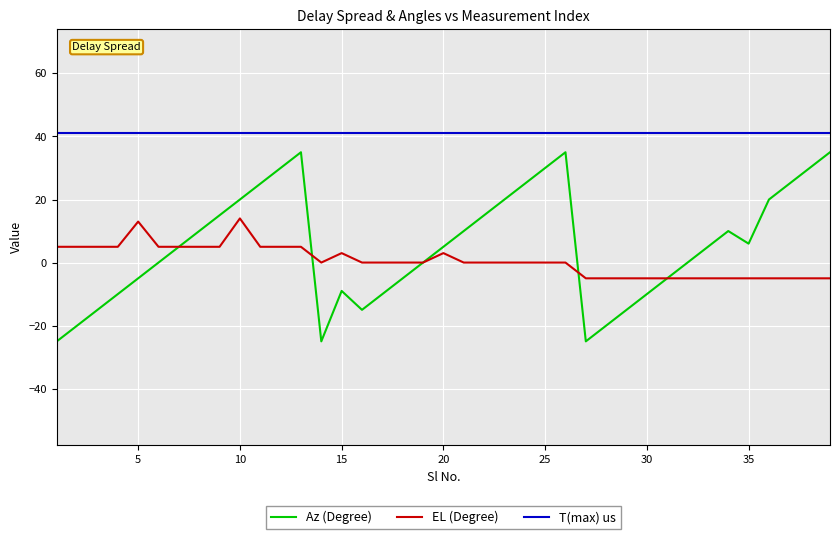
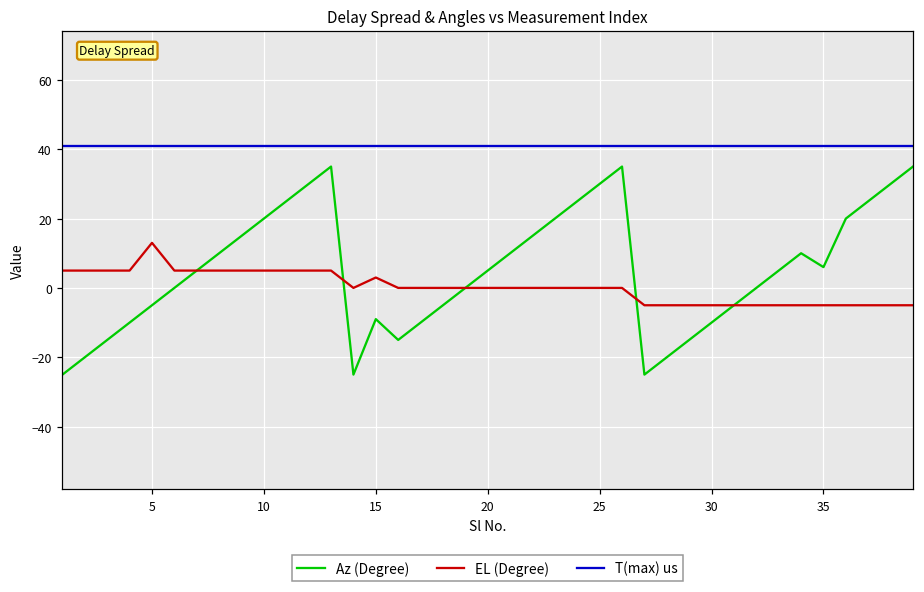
  {
    "Az (Degree)": {
      "5": -5,
      "10": 20,
      "15": -9,
      "20": 5,
      "25": 30,
      "30": -10,
      "35": 6
    },
    "EL (Degree)": {
      "5": 13,
-     "10": 14,
+     "10": 5,
      "15": 3,
-     "20": 3,
+     "20": 0,
      "25": 0,
      "30": -5,
      "35": -5
    },
    "T(max) us": {
      "5": 41,
      "10": 41,
      "15": 41,
      "20": 41,
      "25": 41,
      "30": 41,
      "35": 41
    }
  }
